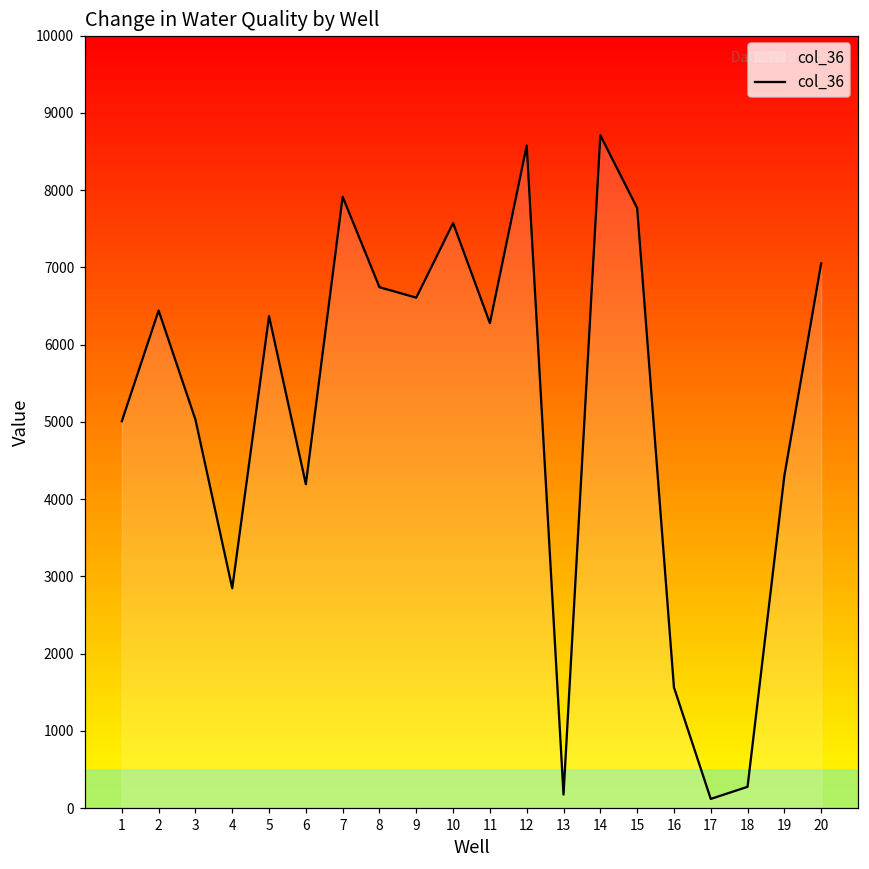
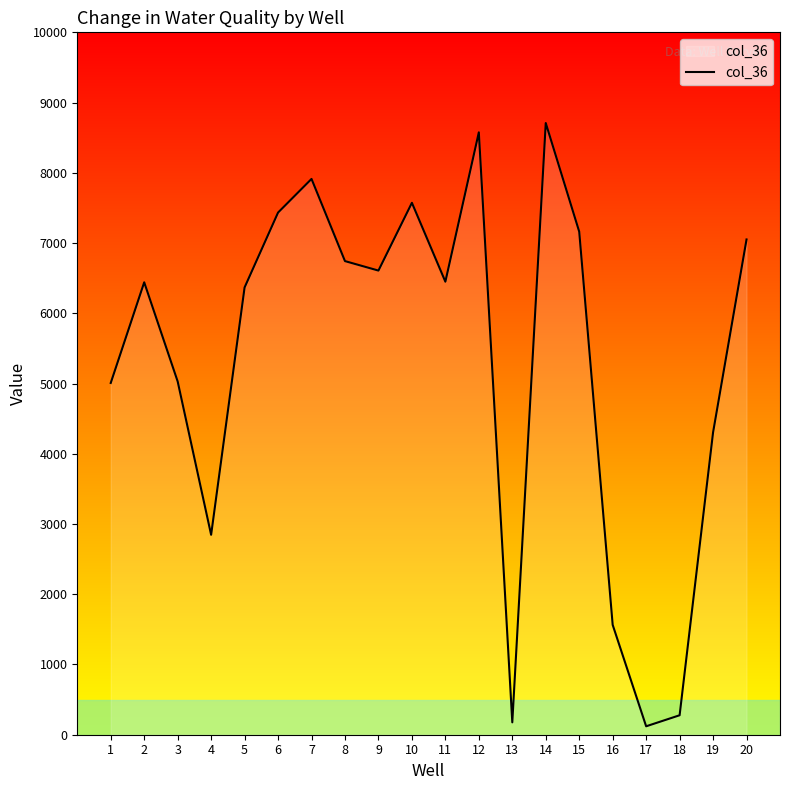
  {
    "1": 5000,
    "2": 6400,
    "3": 5000,
    "4": 2800,
    "5": 6400,
-   "6": 4200,
+   "6": 7400,
    "7": 7900,
    "8": 6700,
    "9": 6600,
    "10": 7600,
-   "11": 6300,
+   "11": 6500,
    "12": 8600,
    "14": 8700,
-   "15": 7800,
+   "15": 7200,
    "16": 1600,
    "19": 4300,
    "20": 7100
  }
